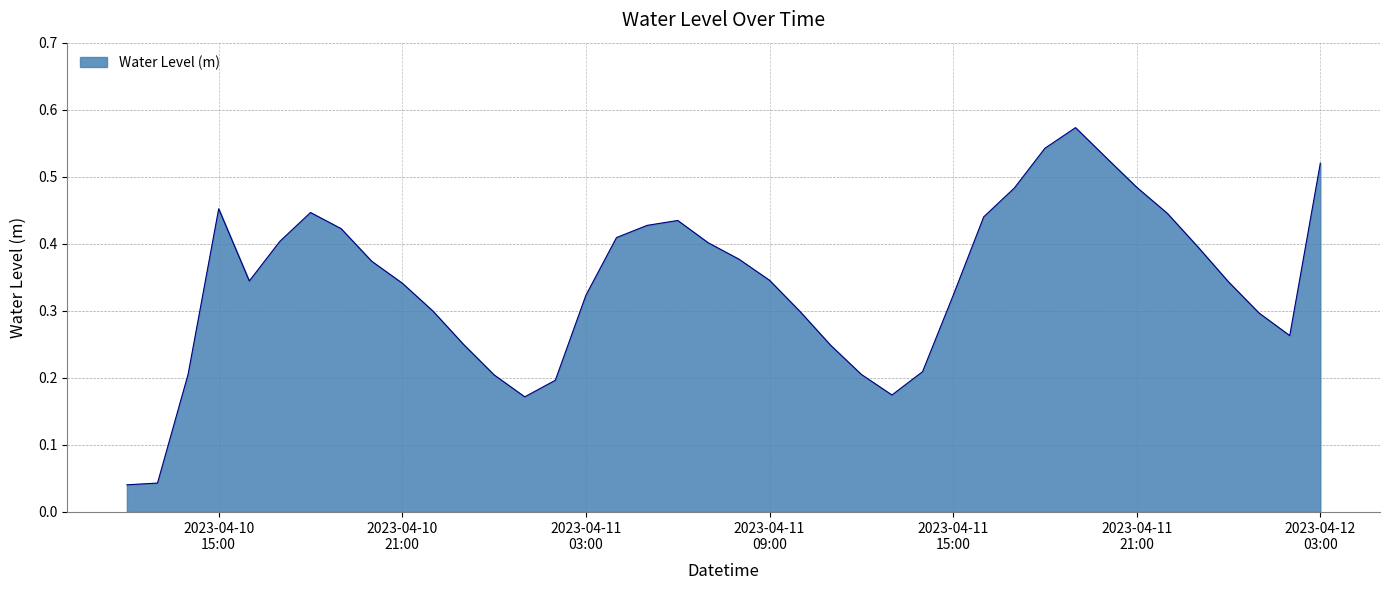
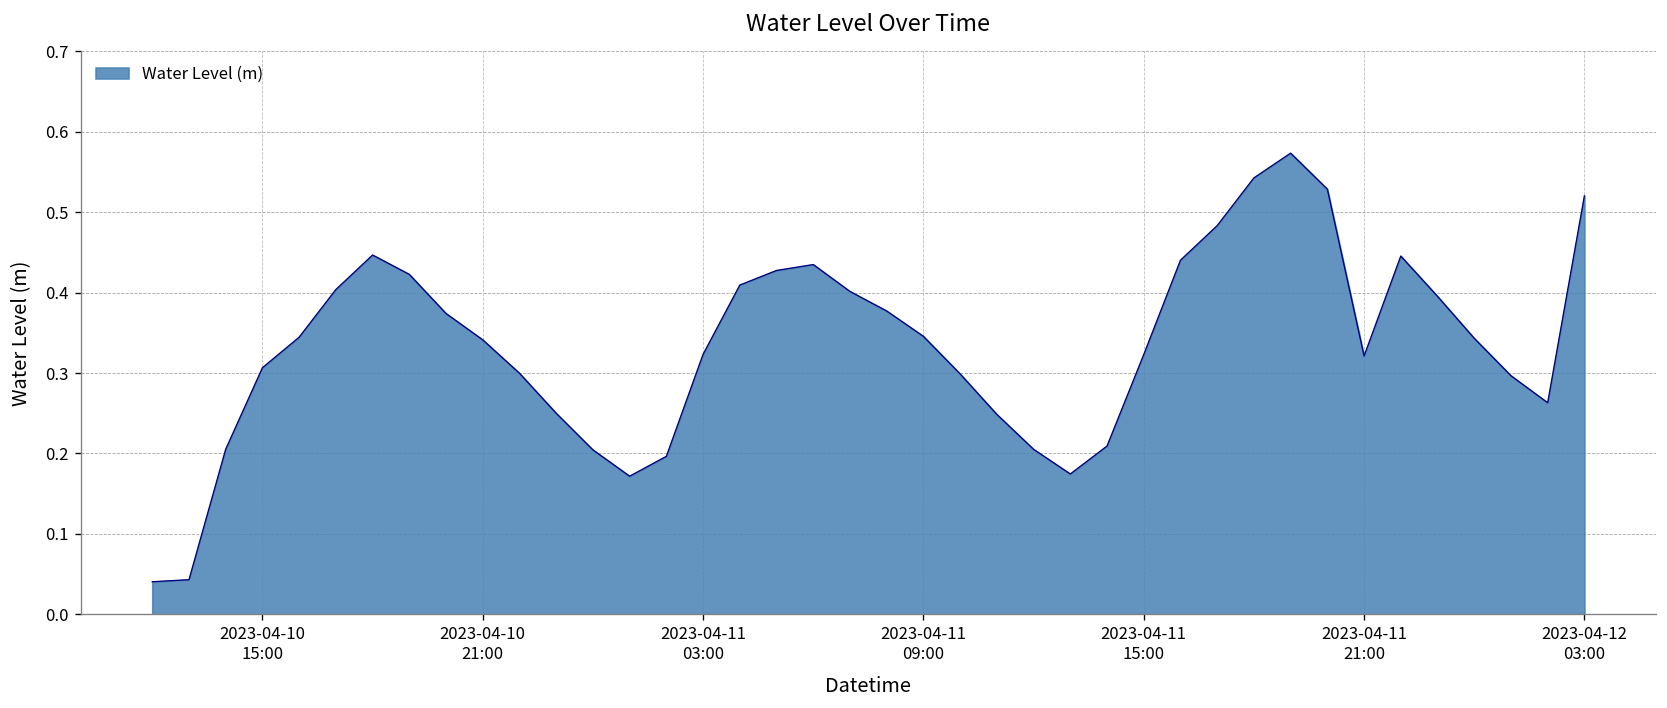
  {
-   "2023-04-10 15:00": 0.45,
+   "2023-04-10 15:00": 0.31,
    "2023-04-10 21:00": 0.34,
    "2023-04-11 03:00": 0.32,
    "2023-04-11 09:00": 0.35,
    "2023-04-11 15:00": 0.32,
-   "2023-04-11 21:00": 0.48,
+   "2023-04-11 21:00": 0.32,
    "2023-04-12 03:00": 0.52
  }
